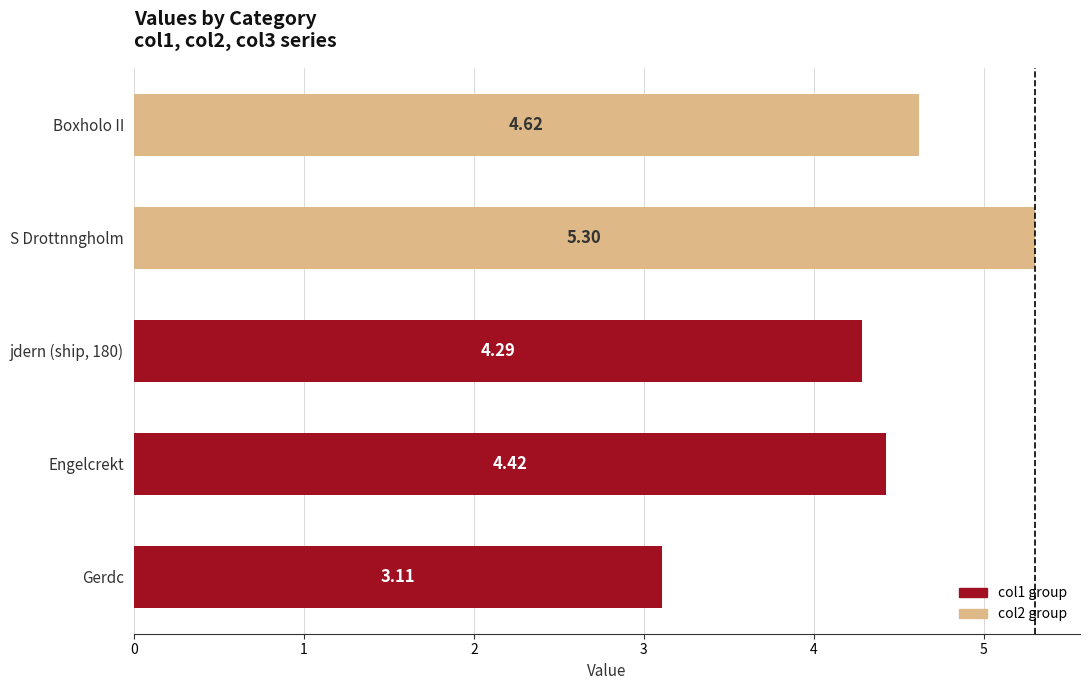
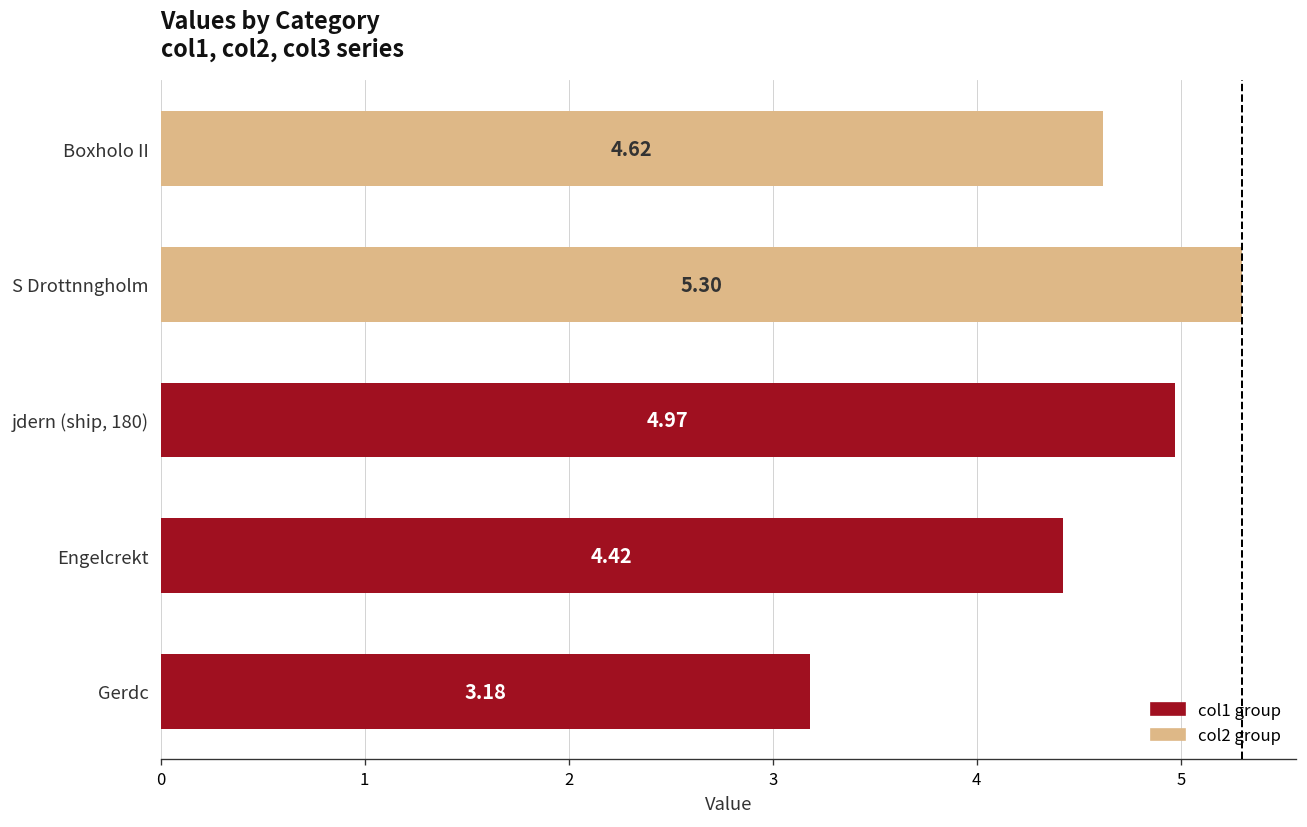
  {
    "Boxholo II": 4.62,
    "S Drottnngholm": 5.30,
-   "jdern (ship, 180)": 4.29,
+   "jdern (ship, 180)": 4.97,
    "Engelcrekt": 4.42,
-   "Gerdc": 3.11
+   "Gerdc": 3.18
  }
